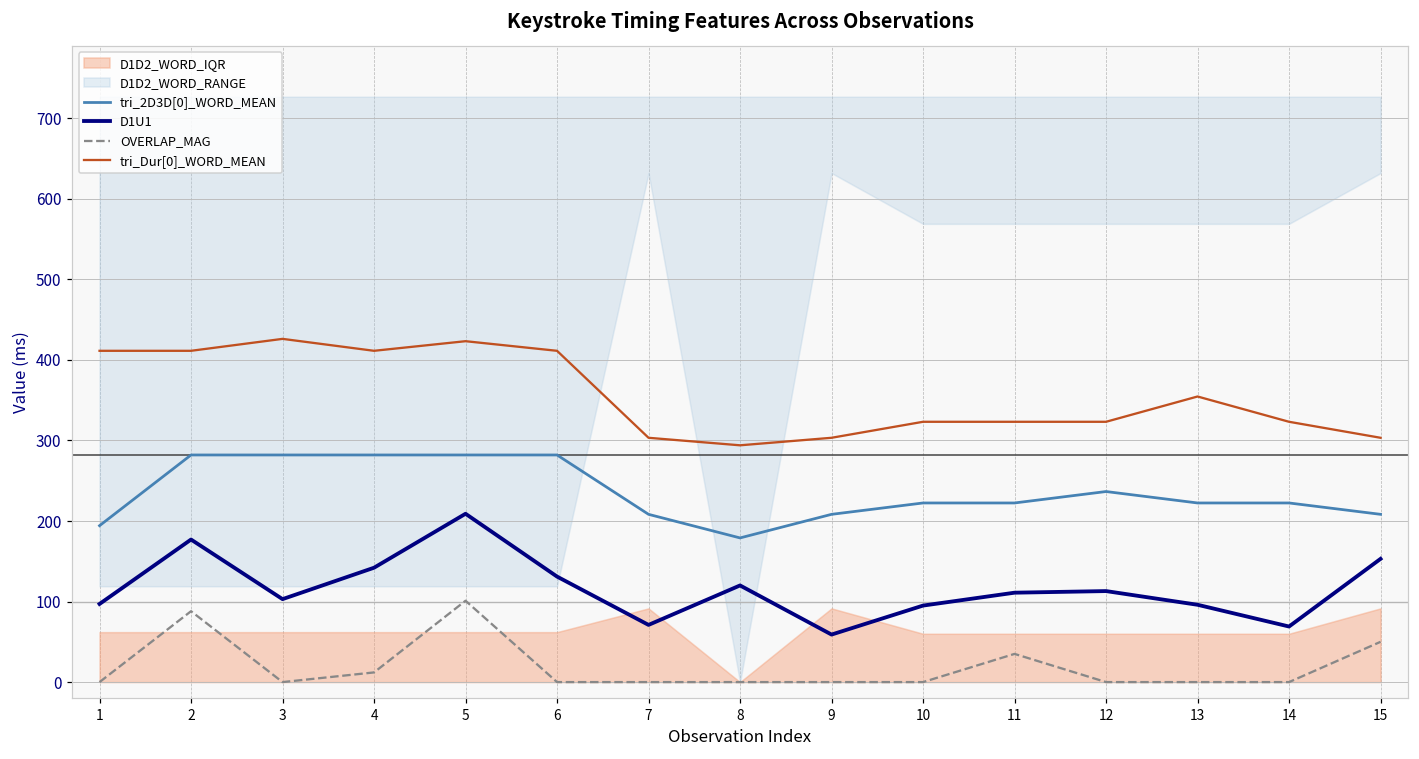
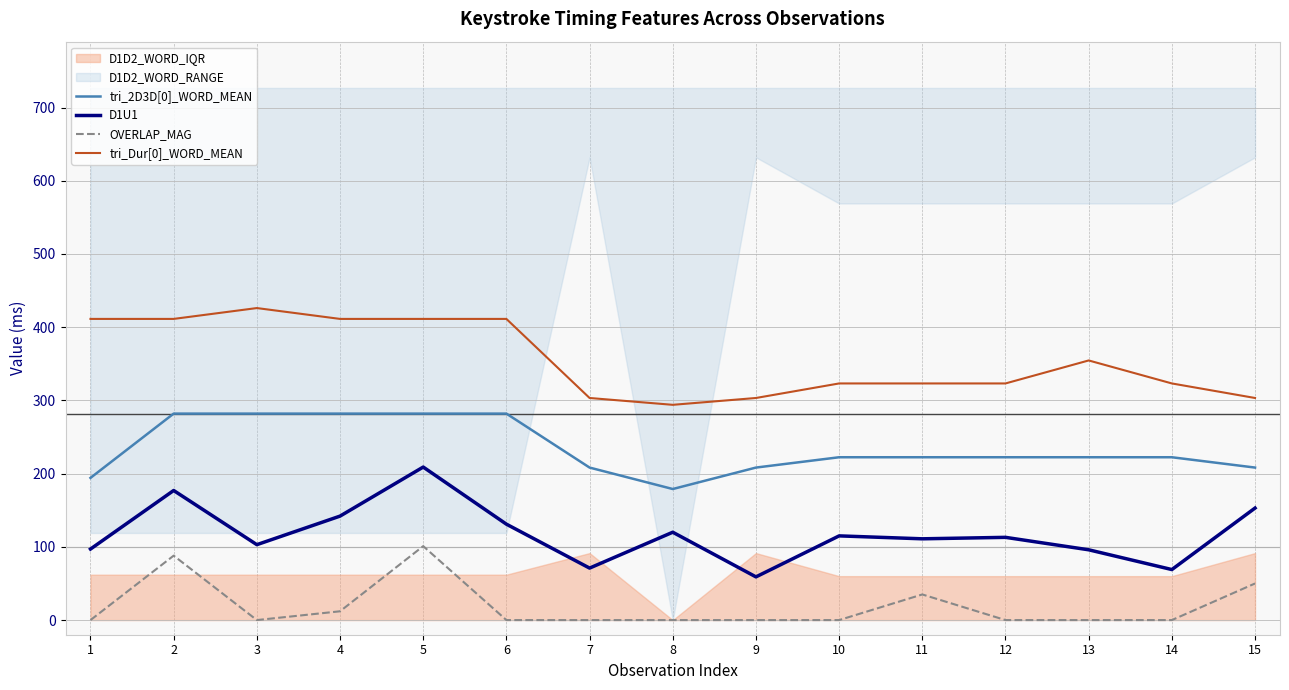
  {
    "tri_2D3D[0]_WORD_MEAN": {
      "1": 190,
      "2": 280,
      "3": 280,
      "4": 280,
      "5": 280,
      "6": 280,
      "7": 210,
      "8": 180,
      "9": 210,
      "10": 220,
      "11": 220,
-     "12": 240,
+     "12": 220,
      "13": 220,
      "14": 220,
      "15": 210
    },
    "D1D2_WORD_IQR": {
      "1": 60,
      "2": 60,
      "3": 60,
      "4": 60,
      "5": 60,
      "6": 60,
      "7": 90,
      "9": 90,
      "10": 60,
      "11": 60,
      "12": 60,
      "13": 60,
      "14": 60,
      "15": 90
    },
    "D1U1": {
      "1": 100,
      "2": 180,
      "3": 100,
      "4": 140,
      "5": 210,
      "6": 130,
      "7": 70,
      "8": 120,
      "9": 60,
-     "10": 100,
+     "10": 120,
      "11": 110,
      "12": 110,
      "13": 100,
      "14": 70,
      "15": 150
    },
    "D1D2_WORD_RANGE": {
      "8": 730
    },
    "OVERLAP_MAG": {
      "1": 0,
      "2": 90,
      "3": 0,
      "4": 10,
      "5": 100,
      "6": 0,
      "7": 0,
      "9": 0,
      "10": 0,
      "11": 40,
      "12": 0,
      "13": 0,
      "14": 0,
      "15": 50
    },
    "tri_Dur[0]_WORD_MEAN": {
      "1": 410,
      "2": 410,
      "3": 430,
      "4": 410,
-     "5": 420,
+     "5": 410,
      "6": 410,
      "7": 300,
      "8": 290,
      "9": 300,
      "10": 320,
      "11": 320,
      "12": 320,
      "13": 350,
      "14": 320,
      "15": 300
    }
  }
